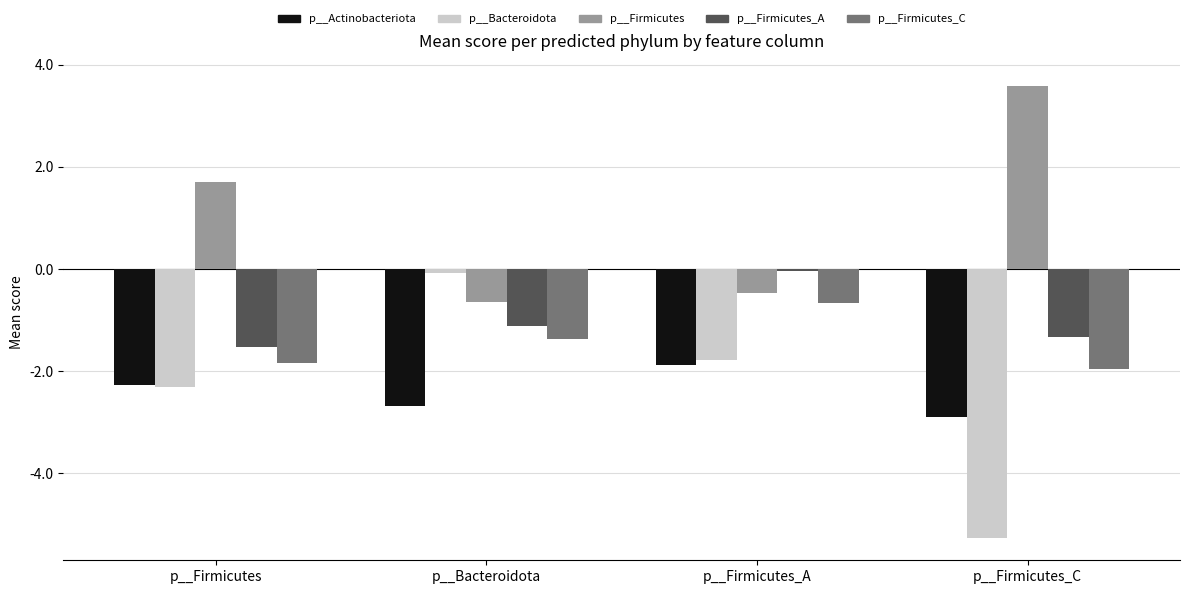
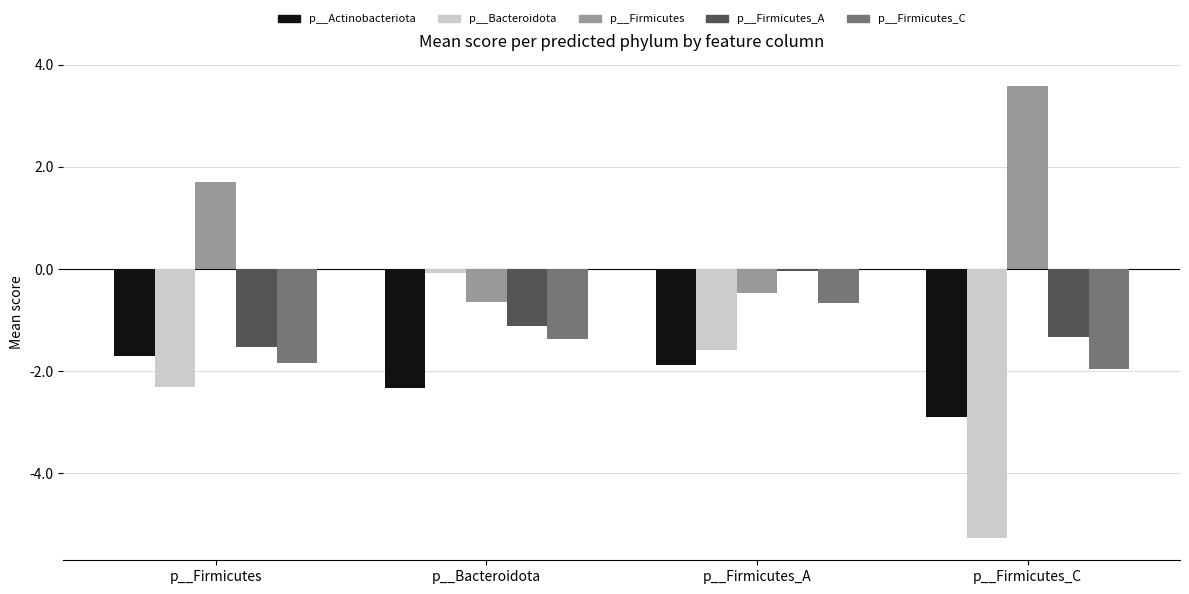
  {
    "p__Actinobacteriota": {
-     "p__Firmicutes": -2.3,
-     "p__Bacteroidota": -2.7,
+     "p__Firmicutes": -1.7,
+     "p__Bacteroidota": -2.3,
      "p__Firmicutes_A": -1.9,
      "p__Firmicutes_C": -2.9
    },
    "p__Bacteroidota": {
      "p__Firmicutes": -2.3,
      "p__Bacteroidota": -0.1,
-     "p__Firmicutes_A": -1.8,
+     "p__Firmicutes_A": -1.6,
      "p__Firmicutes_C": -5.3
    }
  }
